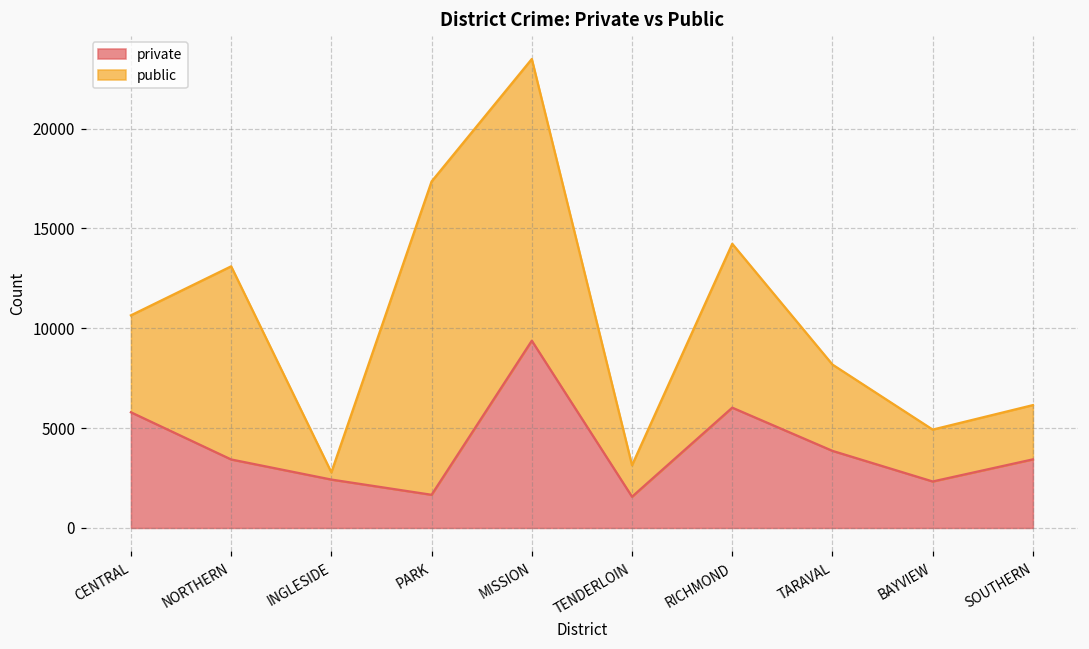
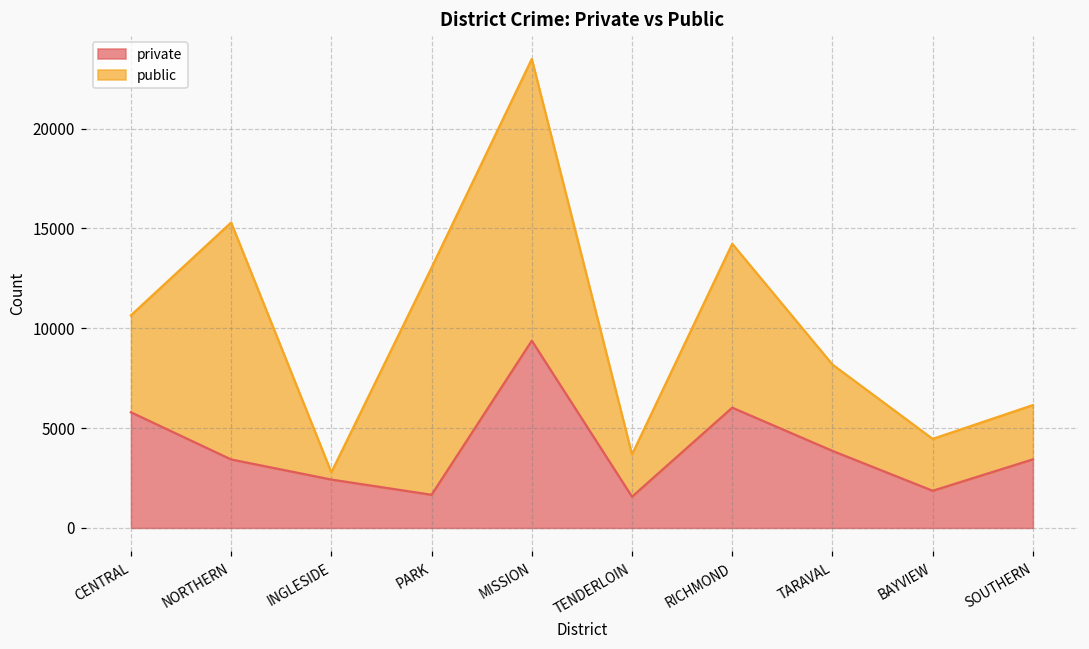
  {
    "private": {
      "CENTRAL": 5800,
      "NORTHERN": 3400,
      "INGLESIDE": 2400,
      "PARK": 1700,
      "MISSION": 9400,
      "TENDERLOIN": 1600,
      "RICHMOND": 6000,
      "TARAVAL": 3900,
-     "BAYVIEW": 2300,
+     "BAYVIEW": 1900,
      "SOUTHERN": 3400
    },
    "public": {
      "CENTRAL": 4900,
-     "NORTHERN": 9700,
+     "NORTHERN": 11900,
      "INGLESIDE": 400,
-     "PARK": 15700,
+     "PARK": 11400,
      "MISSION": 14100,
-     "TENDERLOIN": 1600,
+     "TENDERLOIN": 2100,
      "RICHMOND": 8200,
      "TARAVAL": 4300,
      "BAYVIEW": 2600,
      "SOUTHERN": 2700
    }
  }
